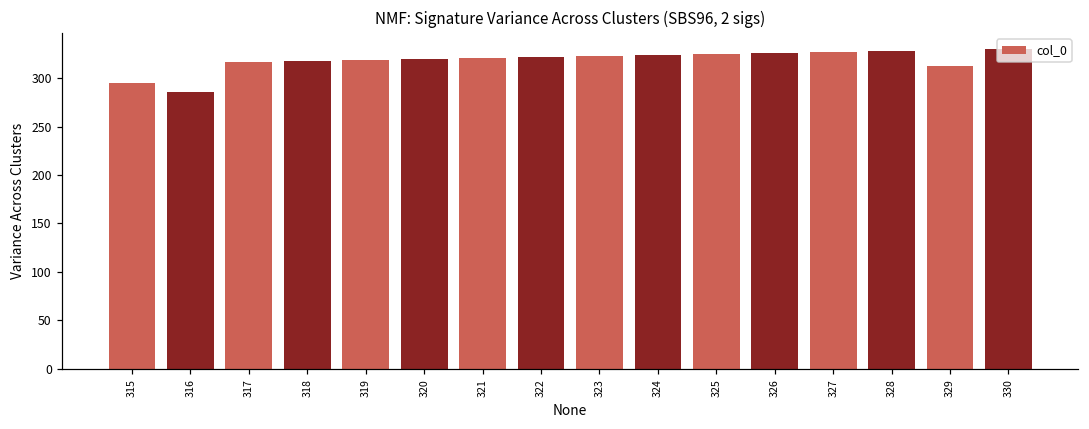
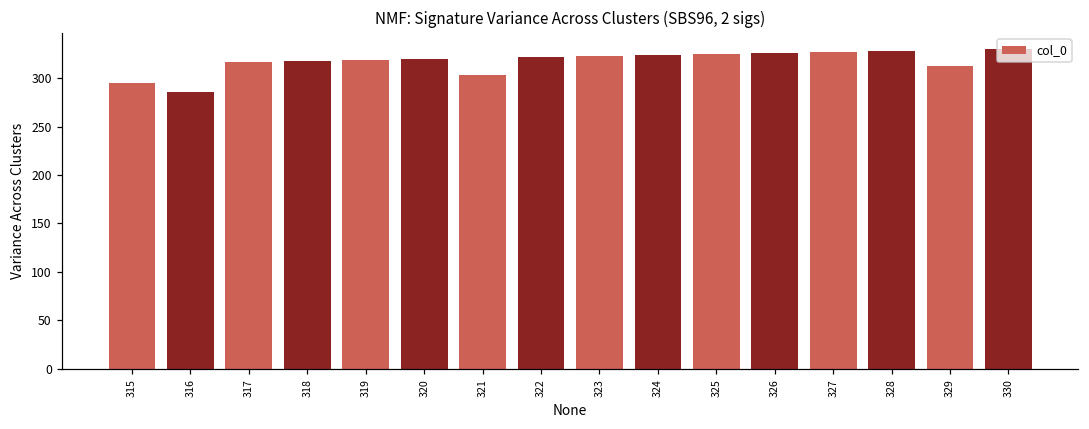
  {
    "315": 300,
    "316": 290,
    "317": 320,
    "318": 320,
    "319": 320,
    "320": 320,
-   "321": 320,
+   "321": 300,
    "322": 320,
    "323": 320,
    "324": 320,
    "325": 330,
    "326": 330,
    "327": 330,
    "328": 330,
    "329": 310
  }
